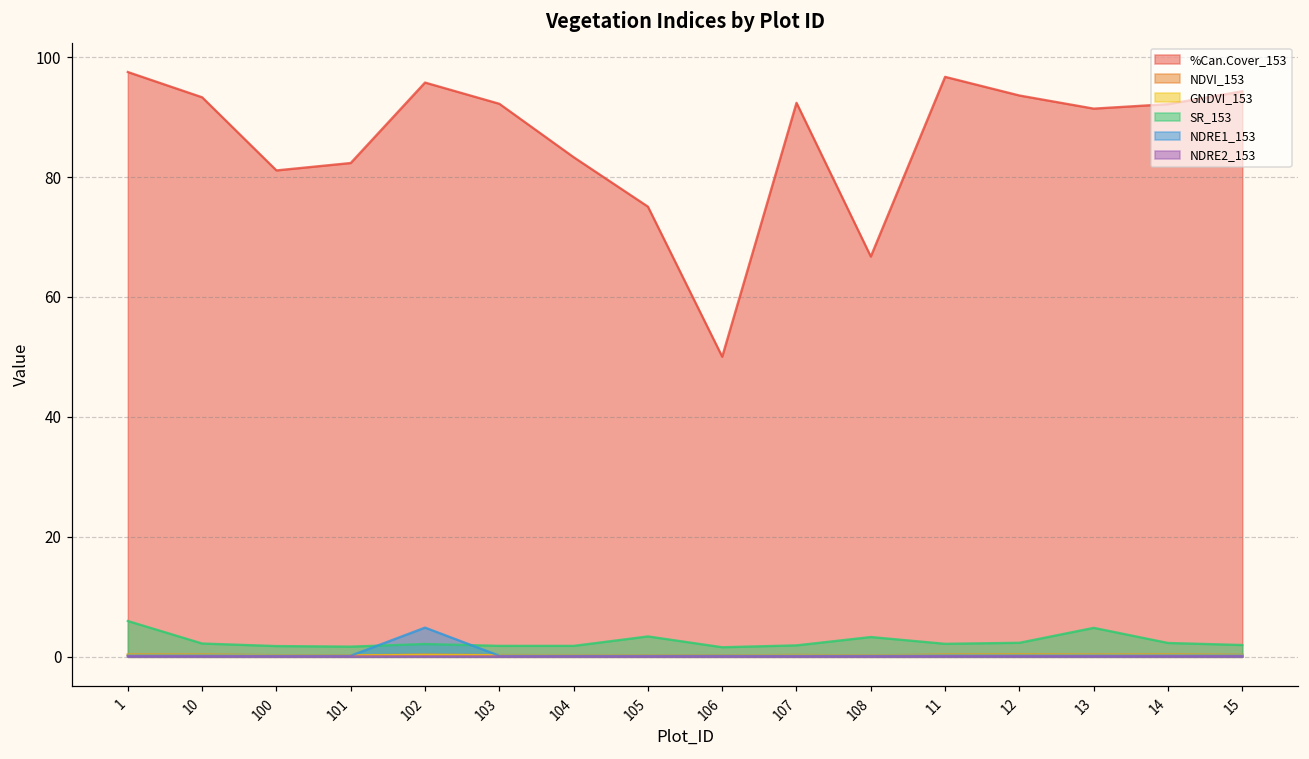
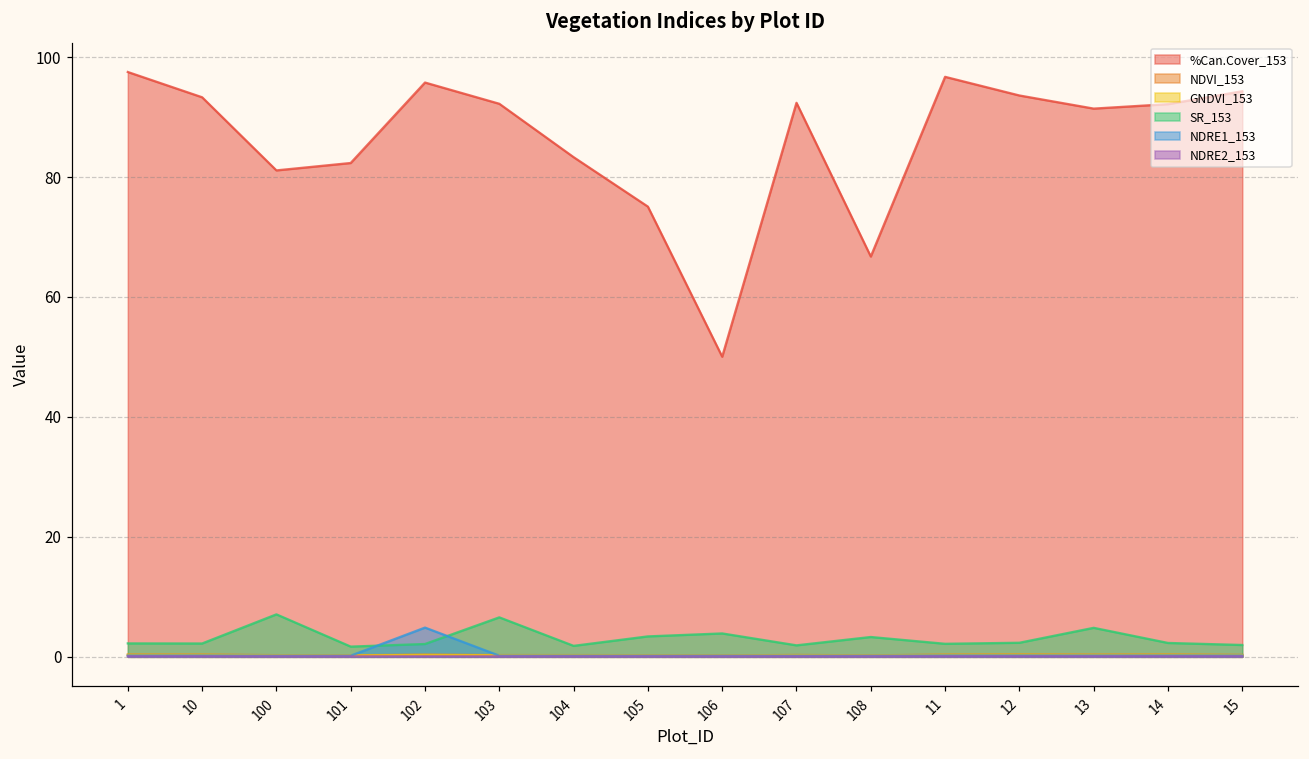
  {
    "SR_153": {
-     "1": 6,
+     "1": 2,
      "10": 2,
-     "100": 2,
+     "100": 7,
      "101": 2,
      "102": 2,
-     "103": 2,
+     "103": 7,
      "104": 2,
      "105": 3,
-     "106": 2,
+     "106": 4,
      "107": 2,
      "108": 3,
      "11": 2,
      "12": 2,
      "13": 5,
      "14": 2,
      "15": 2
    },
    "NDRE1_153": {
      "102": 5
    }
  }
